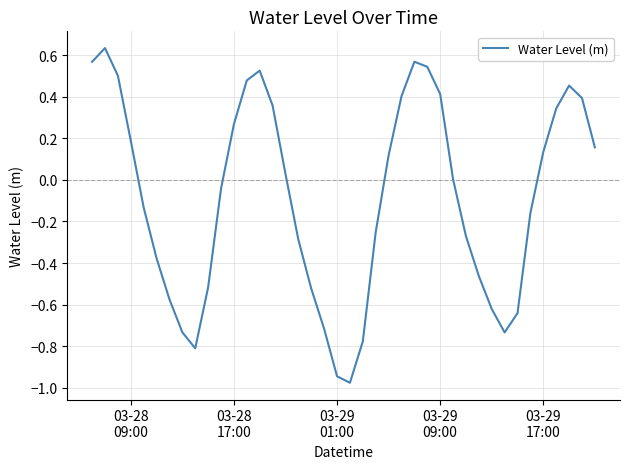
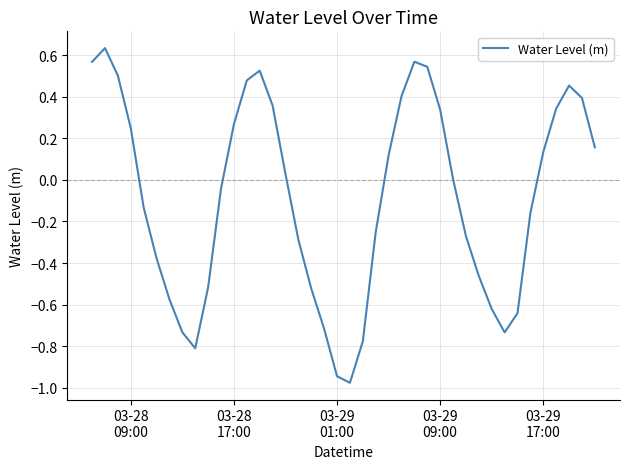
  {
-   "03-28 09:00": 0.19,
+   "03-28 09:00": 0.25,
    "03-28 17:00": 0.27,
    "03-29 01:00": -0.94,
-   "03-29 09:00": 0.41,
+   "03-29 09:00": 0.34,
    "03-29 17:00": 0.13
  }
